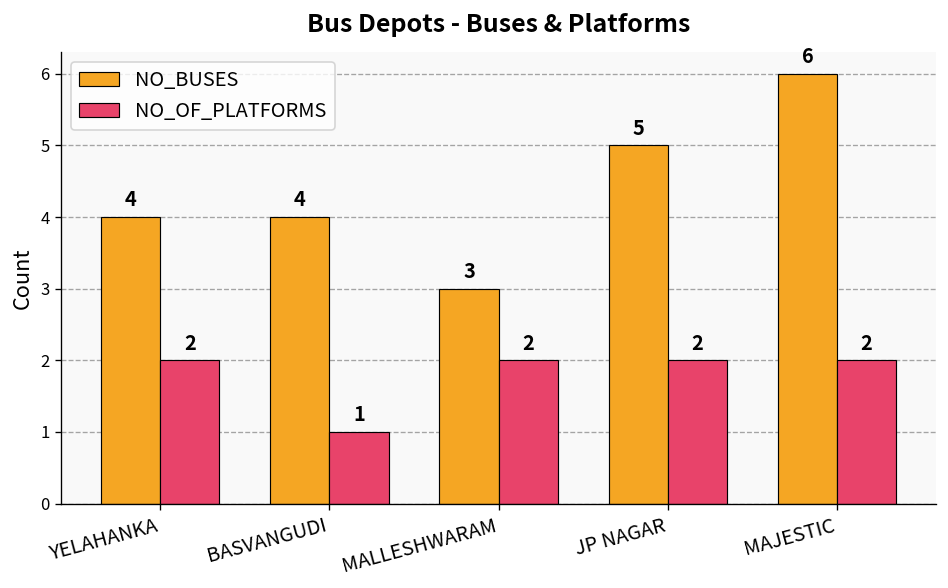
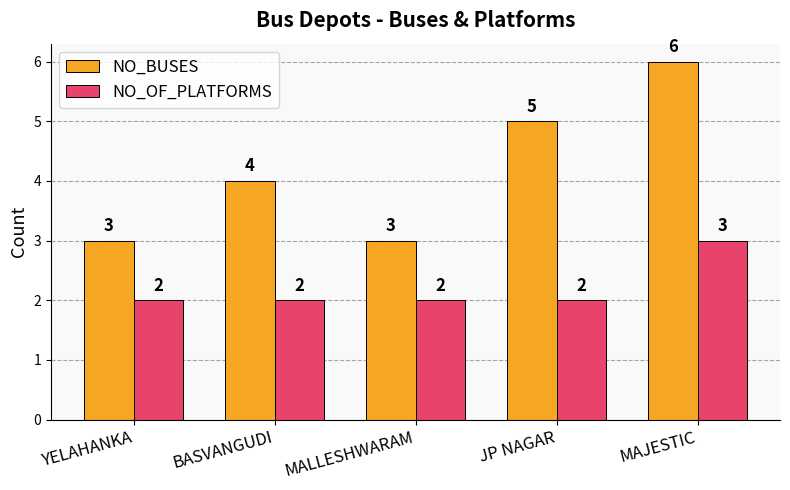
  {
    "NO_BUSES": {
-     "YELAHANKA": 4,
+     "YELAHANKA": 3,
      "BASVANGUDI": 4,
      "MALLESHWARAM": 3,
      "JP NAGAR": 5,
      "MAJESTIC": 6
    },
    "NO_OF_PLATFORMS": {
      "YELAHANKA": 2,
-     "BASVANGUDI": 1,
+     "BASVANGUDI": 2,
      "MALLESHWARAM": 2,
      "JP NAGAR": 2,
-     "MAJESTIC": 2
+     "MAJESTIC": 3
    }
  }
